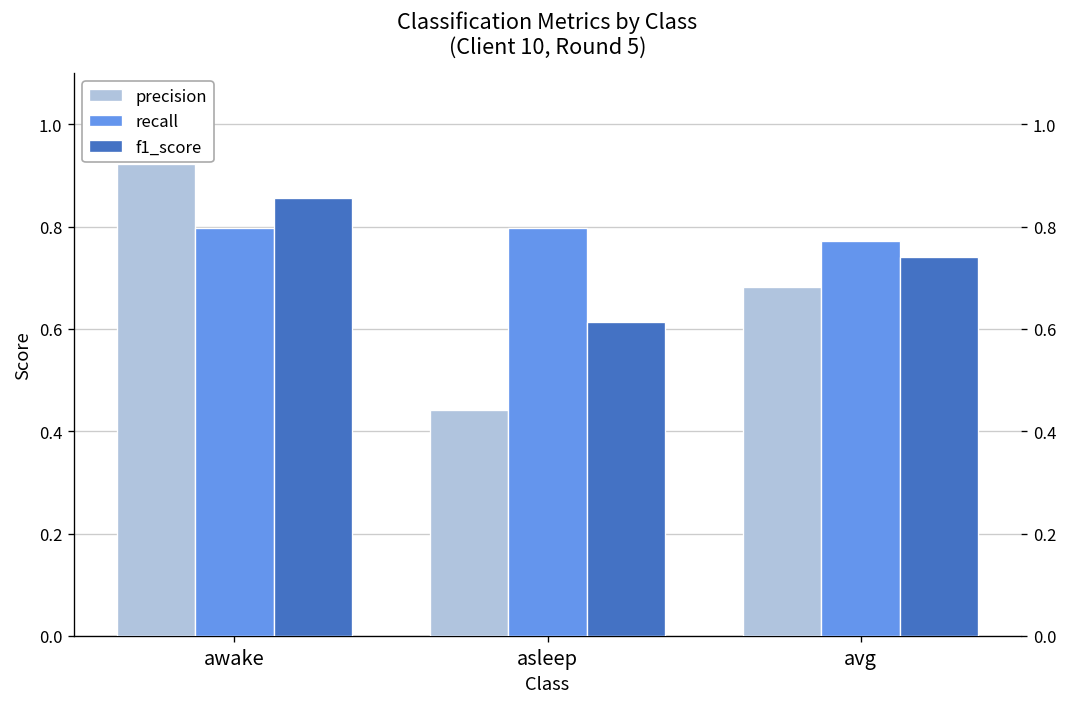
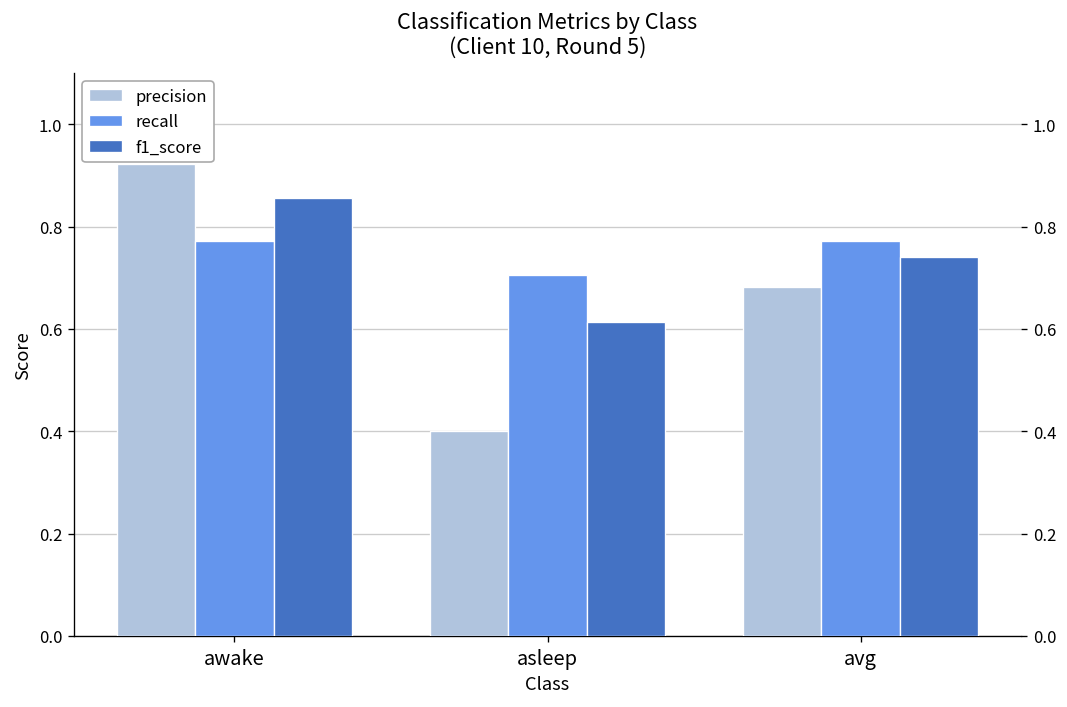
  {
    "precision": {
      "awake": 0.92,
-     "asleep": 0.44,
+     "asleep": 0.40,
      "avg": 0.68
    },
    "recall": {
-     "awake": 0.80,
-     "asleep": 0.80,
+     "awake": 0.77,
+     "asleep": 0.71,
      "avg": 0.77
    },
    "f1_score": {
      "awake": 0.86,
      "asleep": 0.61,
      "avg": 0.74
    }
  }
